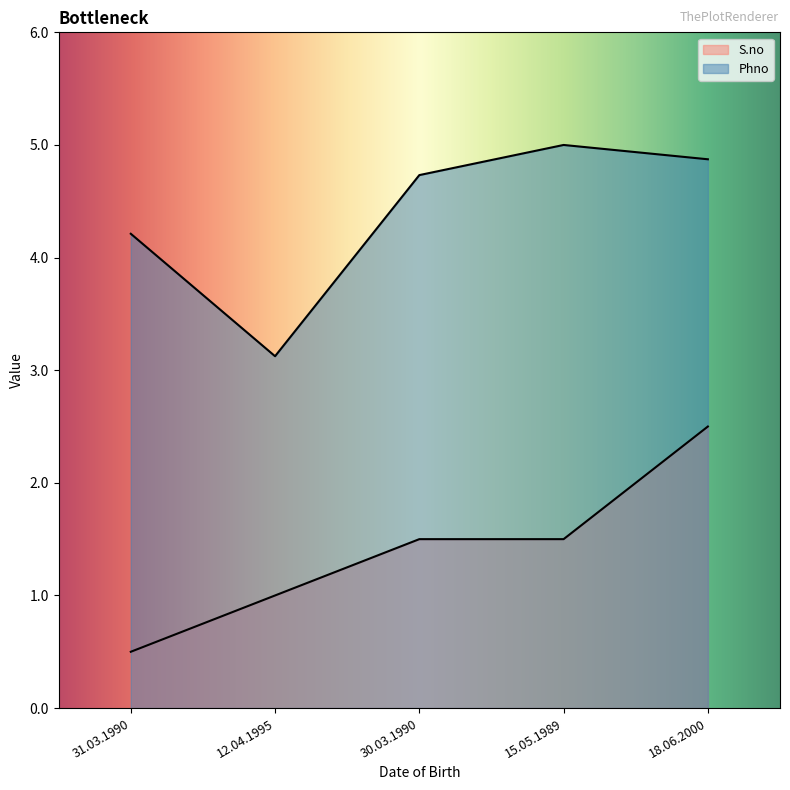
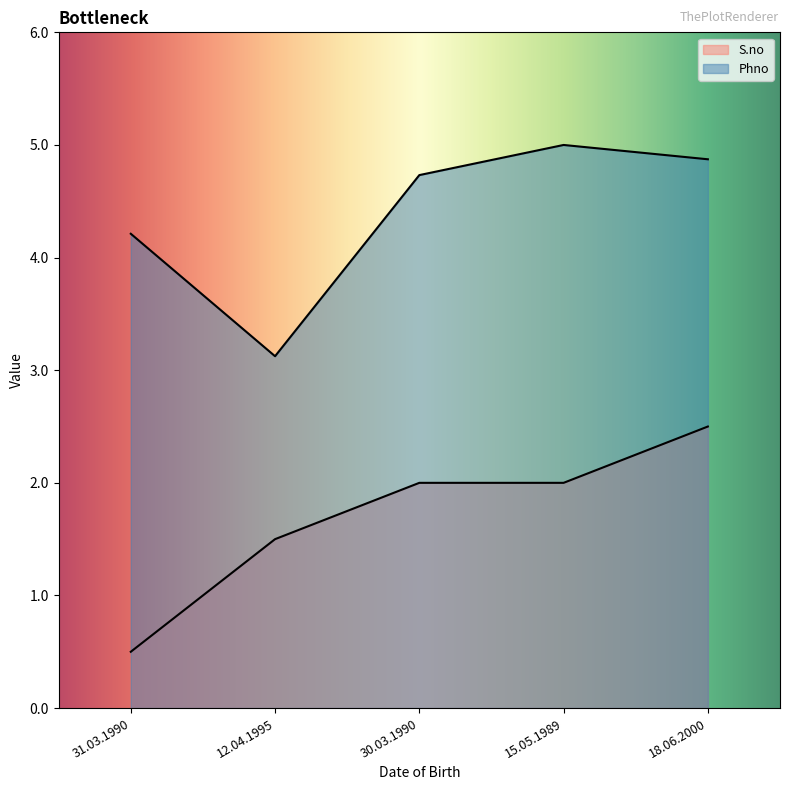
  {
    "S.no": {
      "31.03.1990": 0.50,
-     "12.04.1995": 1.00,
-     "30.03.1990": 1.50,
-     "15.05.1989": 1.50,
+     "12.04.1995": 1.50,
+     "30.03.1990": 2.00,
+     "15.05.1989": 2.00,
      "18.06.2000": 2.50
    },
    "Phno": {
      "31.03.1990": 4.21,
      "12.04.1995": 3.12,
      "30.03.1990": 4.73,
      "15.05.1989": 5.00,
      "18.06.2000": 4.87
    }
  }
